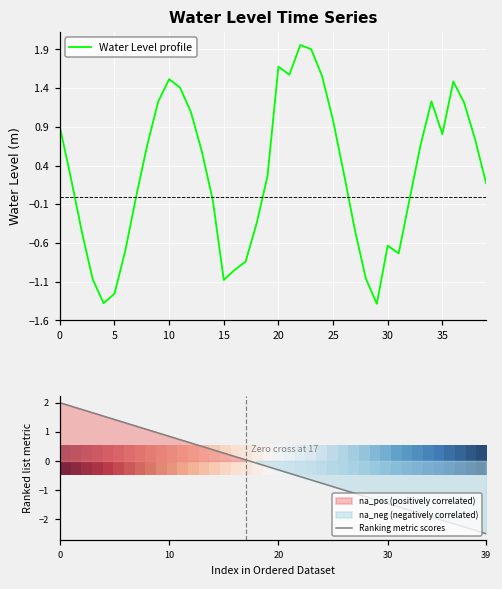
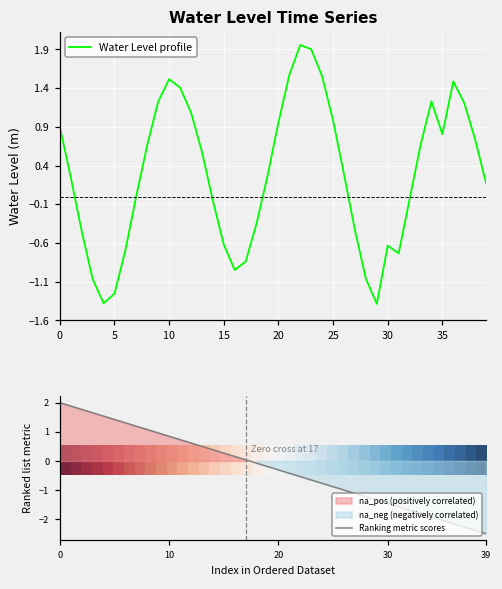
  {
    "Water Level Time Series": {
      "0": 0.9,
      "5": -1.3,
      "10": 1.5,
-     "15": -1.1,
-     "20": 1.7,
+     "15": -0.6,
+     "20": 1.0,
      "25": 1.0,
      "30": -0.6,
      "35": 0.8
    }
  }
